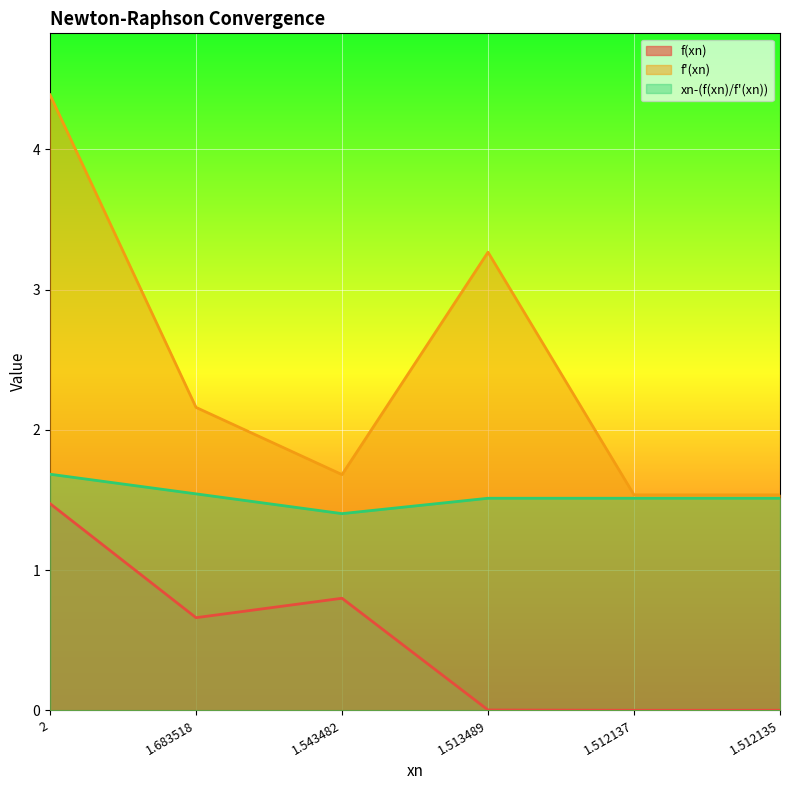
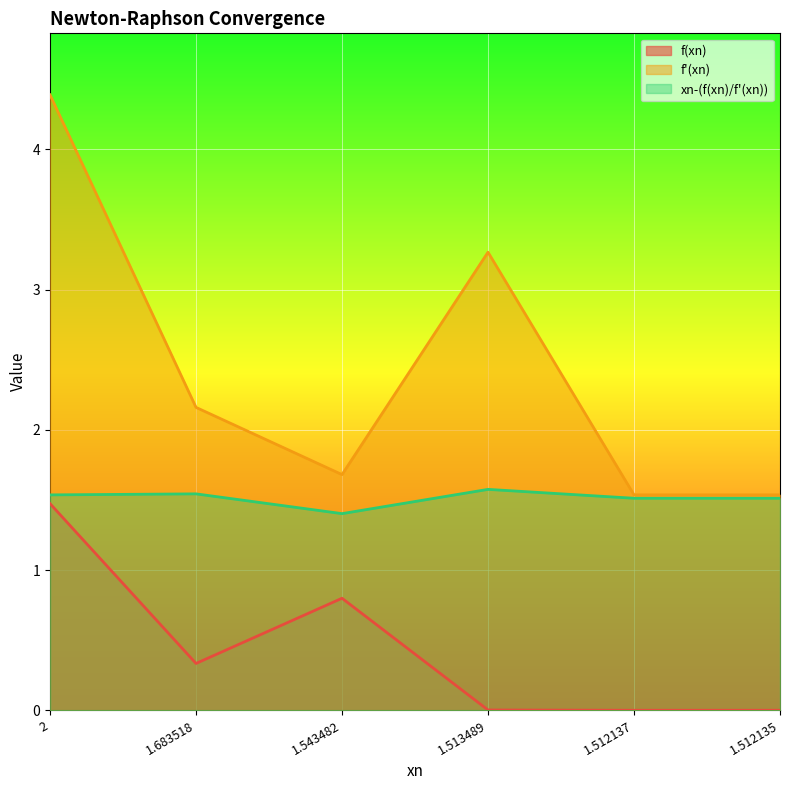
  {
    "f(xn)": {
      "2": 1.47,
-     "1.683518": 0.66,
+     "1.683518": 0.33,
      "1.543482": 0.80,
      "1.513489": 0.00,
      "1.512137": 0.00,
      "1.512135": 0.00
    },
    "f'(xn)": {
      "2": 4.39,
      "1.683518": 2.16,
      "1.543482": 1.68,
      "1.513489": 3.27,
      "1.512137": 1.54,
      "1.512135": 1.54
    },
    "xn-(f(xn)/f'(xn))": {
-     "2": 1.68,
+     "2": 1.54,
      "1.683518": 1.54,
      "1.543482": 1.40,
-     "1.513489": 1.51,
+     "1.513489": 1.58,
      "1.512137": 1.51,
      "1.512135": 1.51
    }
  }
